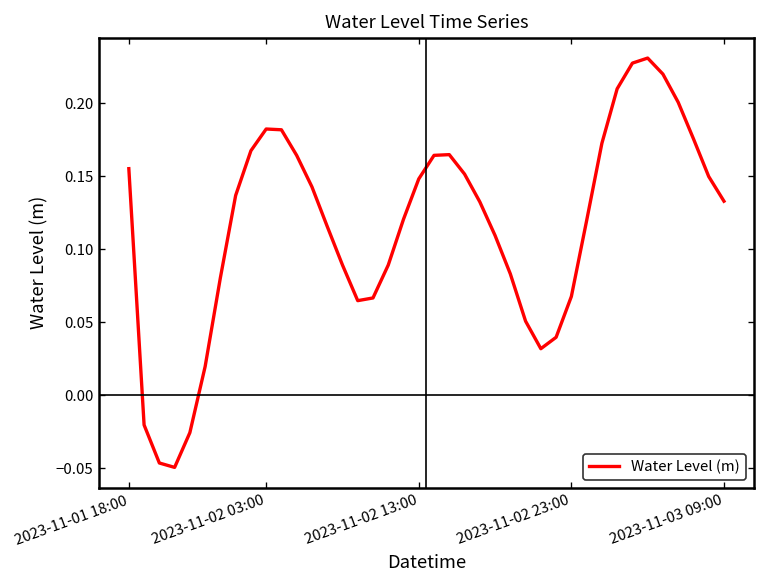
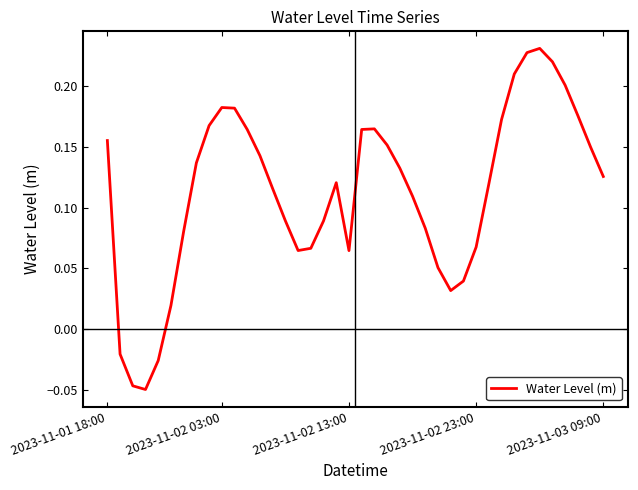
  {
    "2023-11-01 18:00": 0.155,
    "2023-11-02 03:00": 0.182,
-   "2023-11-02 13:00": 0.148,
+   "2023-11-02 13:00": 0.065,
    "2023-11-02 23:00": 0.068,
-   "2023-11-03 09:00": 0.133
+   "2023-11-03 09:00": 0.126
  }
